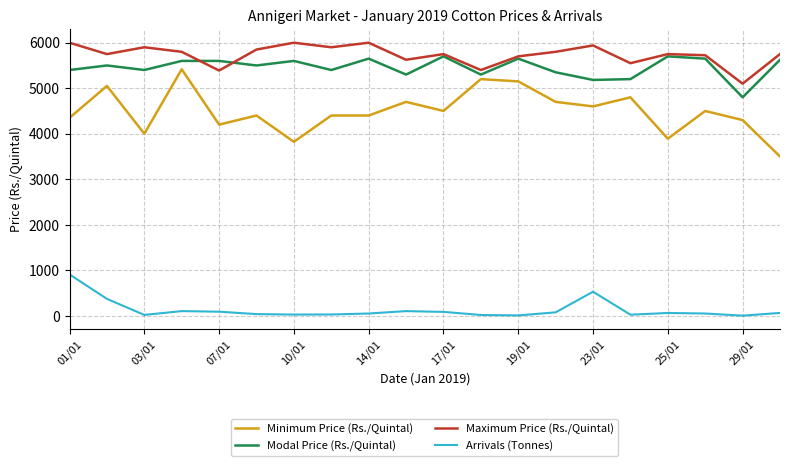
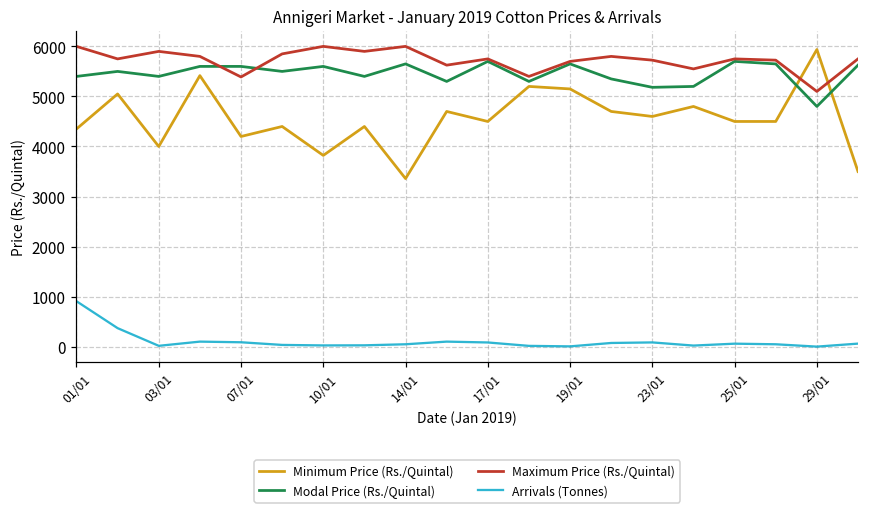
  {
    "Minimum Price (Rs./Quintal)": {
      "01/01": 4400,
      "03/01": 4000,
      "07/01": 4200,
      "10/01": 3800,
-     "14/01": 4400,
+     "14/01": 3400,
      "17/01": 4500,
      "19/01": 5200,
      "23/01": 4600,
-     "25/01": 3900,
-     "29/01": 4300
+     "25/01": 4500,
+     "29/01": 5900
    },
    "Modal Price (Rs./Quintal)": {
      "01/01": 5400,
      "03/01": 5400,
      "07/01": 5600,
      "10/01": 5600,
      "14/01": 5700,
      "23/01": 5200,
      "29/01": 4800
    },
    "Maximum Price (Rs./Quintal)": {
      "01/01": 6000,
      "03/01": 5900,
      "07/01": 5400,
      "10/01": 6000,
      "14/01": 6000,
-     "23/01": 5900,
+     "23/01": 5700,
      "29/01": 5100
    },
    "Arrivals (Tonnes)": {
      "01/01": 900,
      "03/01": 0,
      "07/01": 100,
      "10/01": 0,
      "14/01": 0,
      "17/01": 100,
      "19/01": 0,
-     "23/01": 500,
+     "23/01": 100,
      "25/01": 100,
      "29/01": 0
    }
  }
